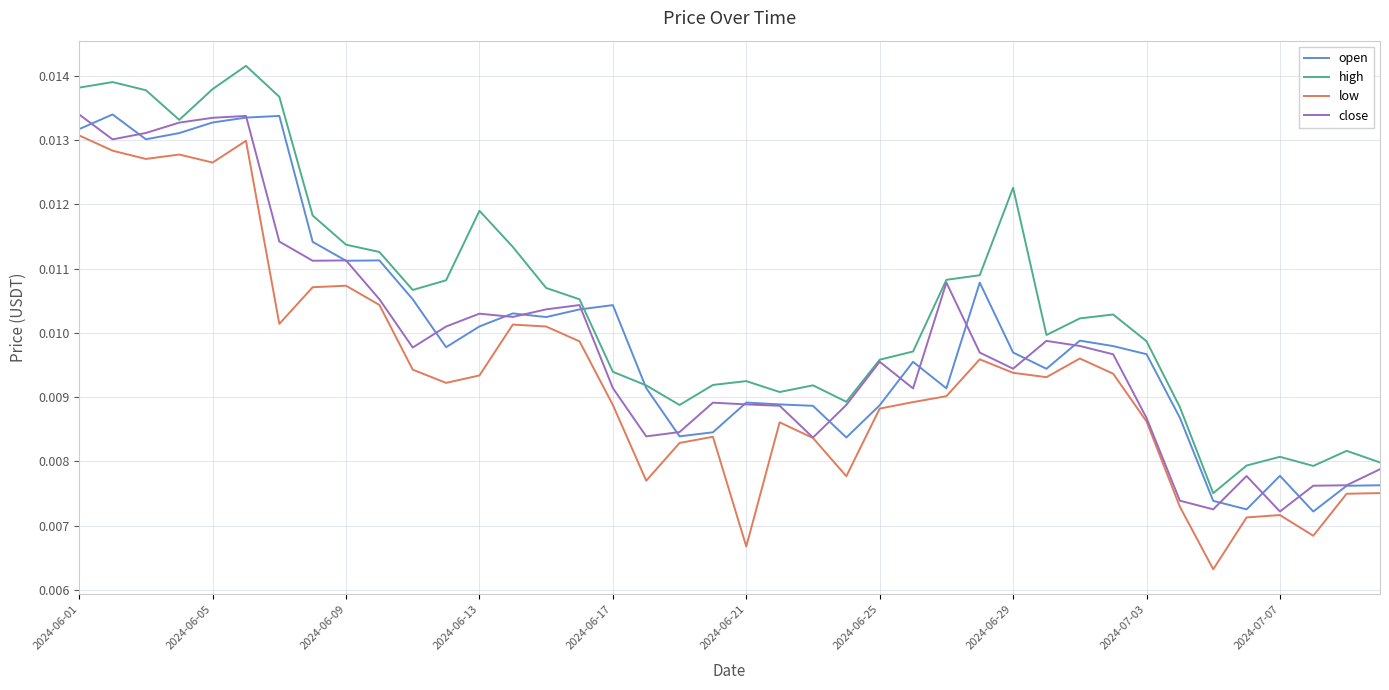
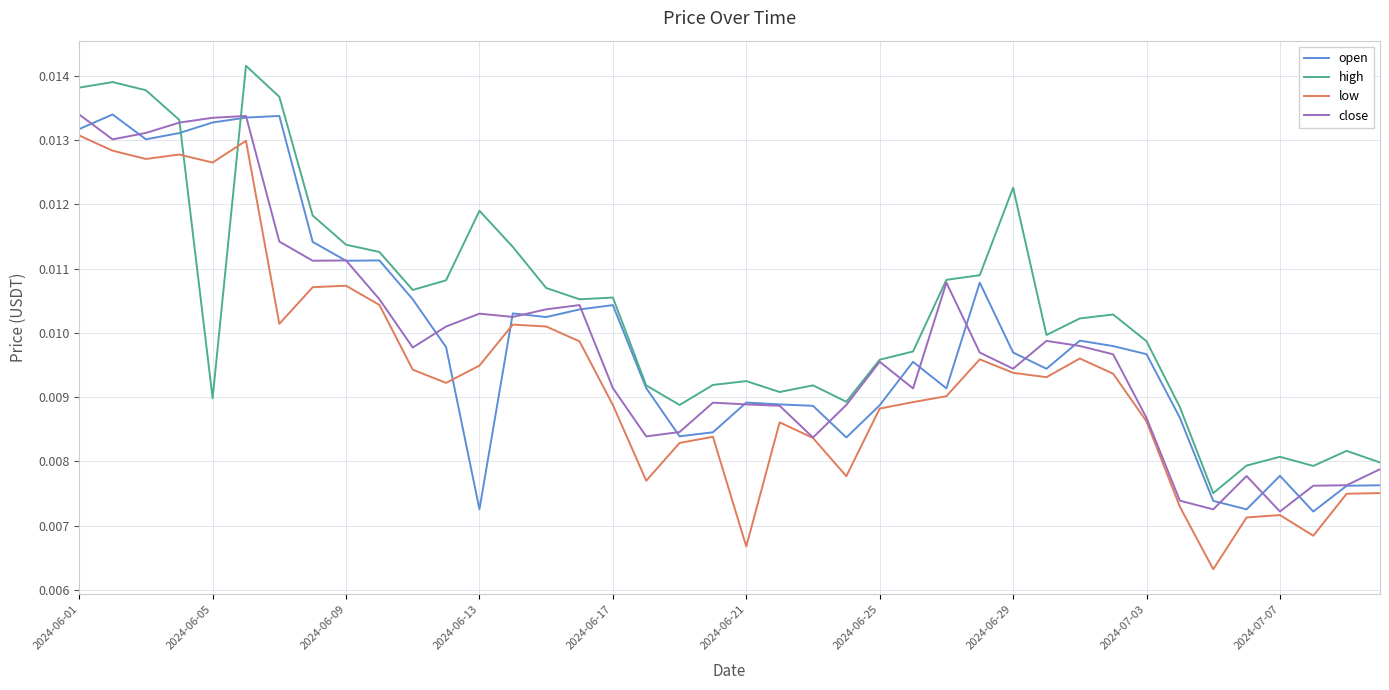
  {
    "open": {
      "2024-06-01": 0.0132,
      "2024-06-05": 0.0133,
-     "2024-06-13": 0.0101,
+     "2024-06-13": 0.0073,
      "2024-06-17": 0.0104,
      "2024-06-25": 0.0089,
      "2024-06-29": 0.0097,
      "2024-07-03": 0.0097,
      "2024-07-07": 0.0078
    },
    "high": {
      "2024-06-01": 0.0138,
-     "2024-06-05": 0.0138,
+     "2024-06-05": 0.0090,
      "2024-06-09": 0.0114,
      "2024-06-13": 0.0119,
-     "2024-06-17": 0.0094,
+     "2024-06-17": 0.0106,
      "2024-06-21": 0.0093,
      "2024-06-29": 0.0123,
      "2024-07-03": 0.0099,
      "2024-07-07": 0.0081
    },
    "low": {
      "2024-06-01": 0.0131,
      "2024-06-05": 0.0127,
      "2024-06-09": 0.0107,
-     "2024-06-13": 0.0093,
+     "2024-06-13": 0.0095,
      "2024-06-17": 0.0089,
      "2024-06-21": 0.0067,
      "2024-06-25": 0.0088,
      "2024-06-29": 0.0094,
      "2024-07-03": 0.0086,
      "2024-07-07": 0.0072
    },
    "close": {
      "2024-06-01": 0.0134,
      "2024-06-05": 0.0134,
      "2024-06-13": 0.0103,
      "2024-06-17": 0.0091,
      "2024-06-29": 0.0094,
      "2024-07-03": 0.0087,
      "2024-07-07": 0.0072
    }
  }
